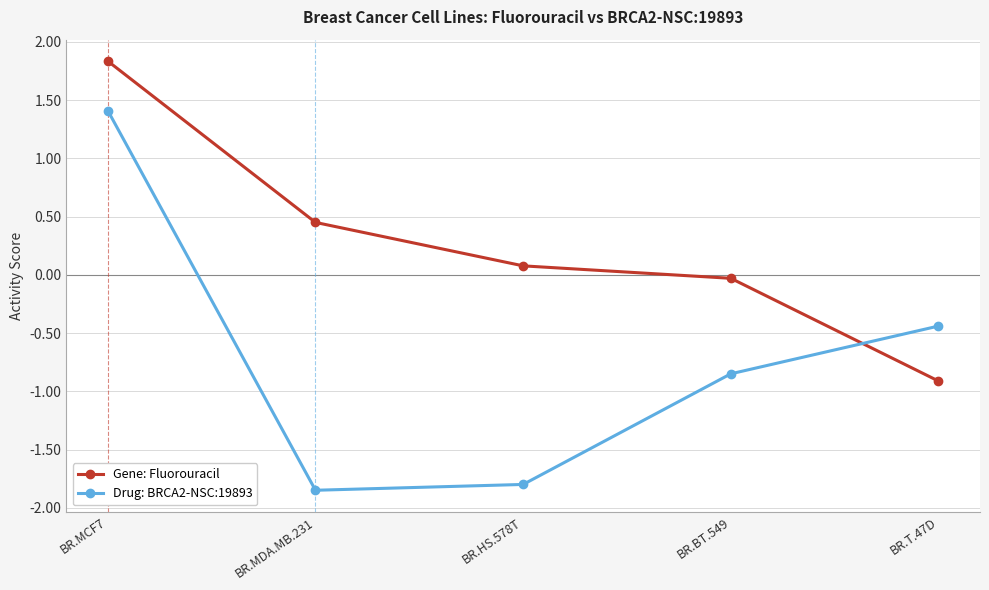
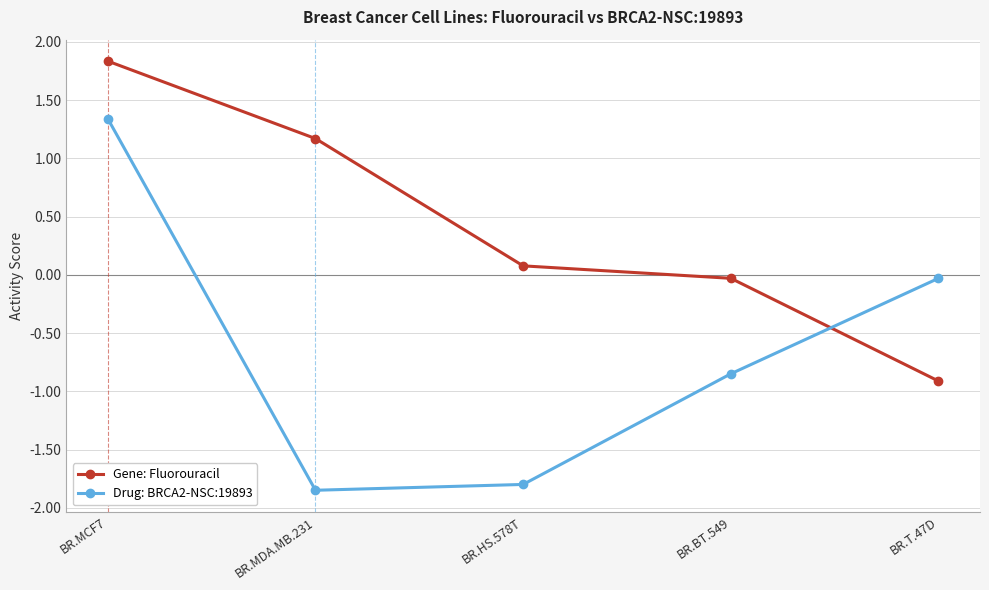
  {
    "Gene: Fluorouracil": {
      "BR.MCF7": 1.84,
-     "BR.MDA.MB.231": 0.45,
+     "BR.MDA.MB.231": 1.17,
      "BR.HS.578T": 0.08,
      "BR.BT.549": -0.03,
      "BR.T.47D": -0.91
    },
    "Drug: BRCA2-NSC:19893": {
-     "BR.MCF7": 1.41,
+     "BR.MCF7": 1.34,
      "BR.MDA.MB.231": -1.85,
      "BR.HS.578T": -1.80,
      "BR.BT.549": -0.85,
-     "BR.T.47D": -0.44
+     "BR.T.47D": -0.03
    }
  }
